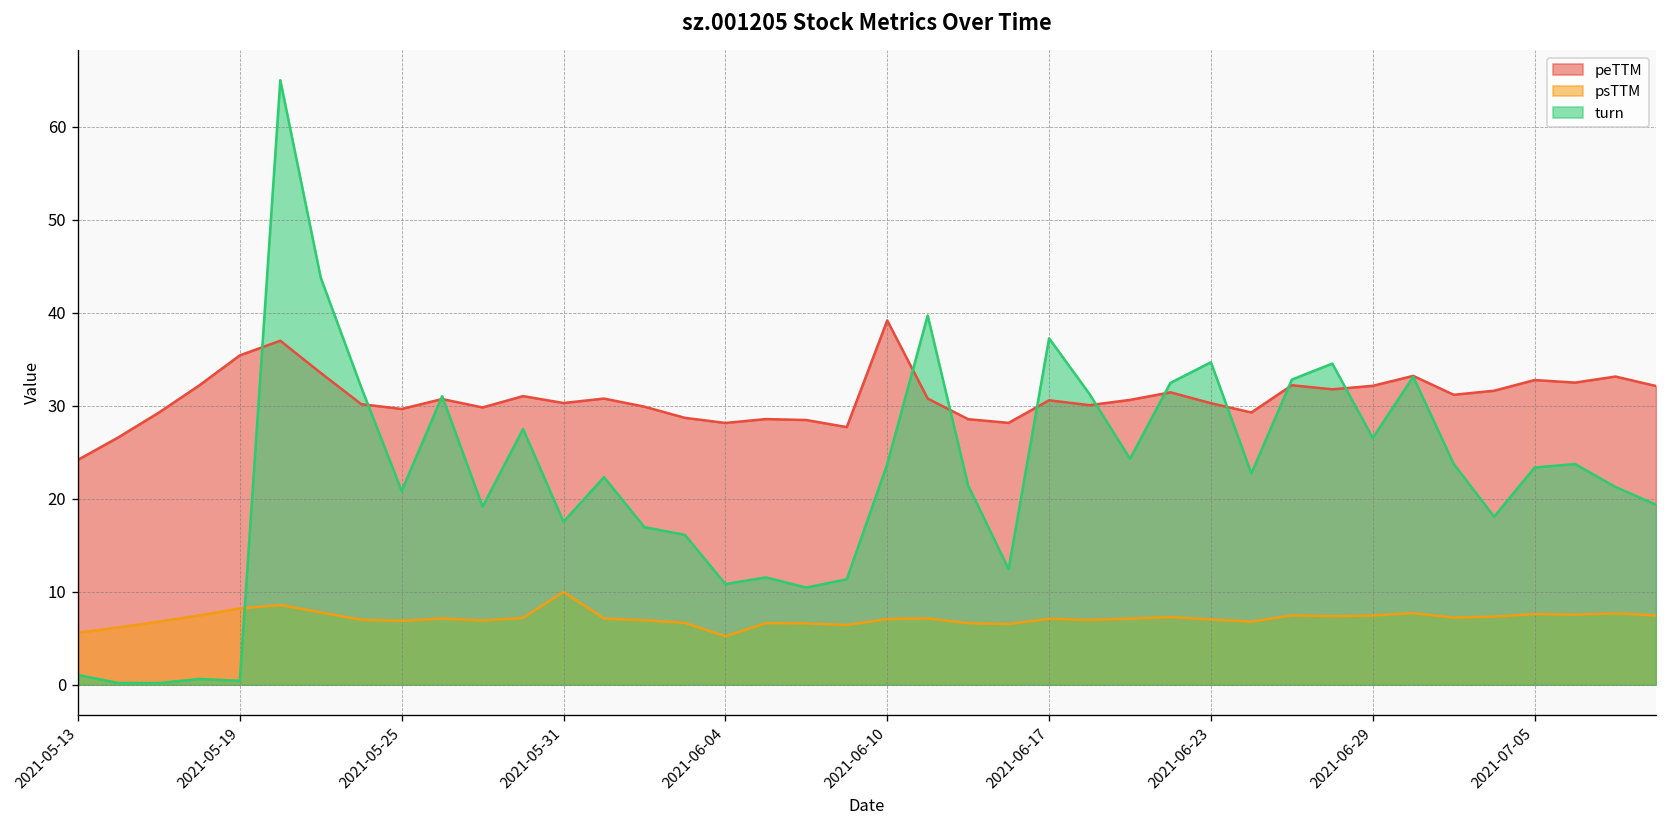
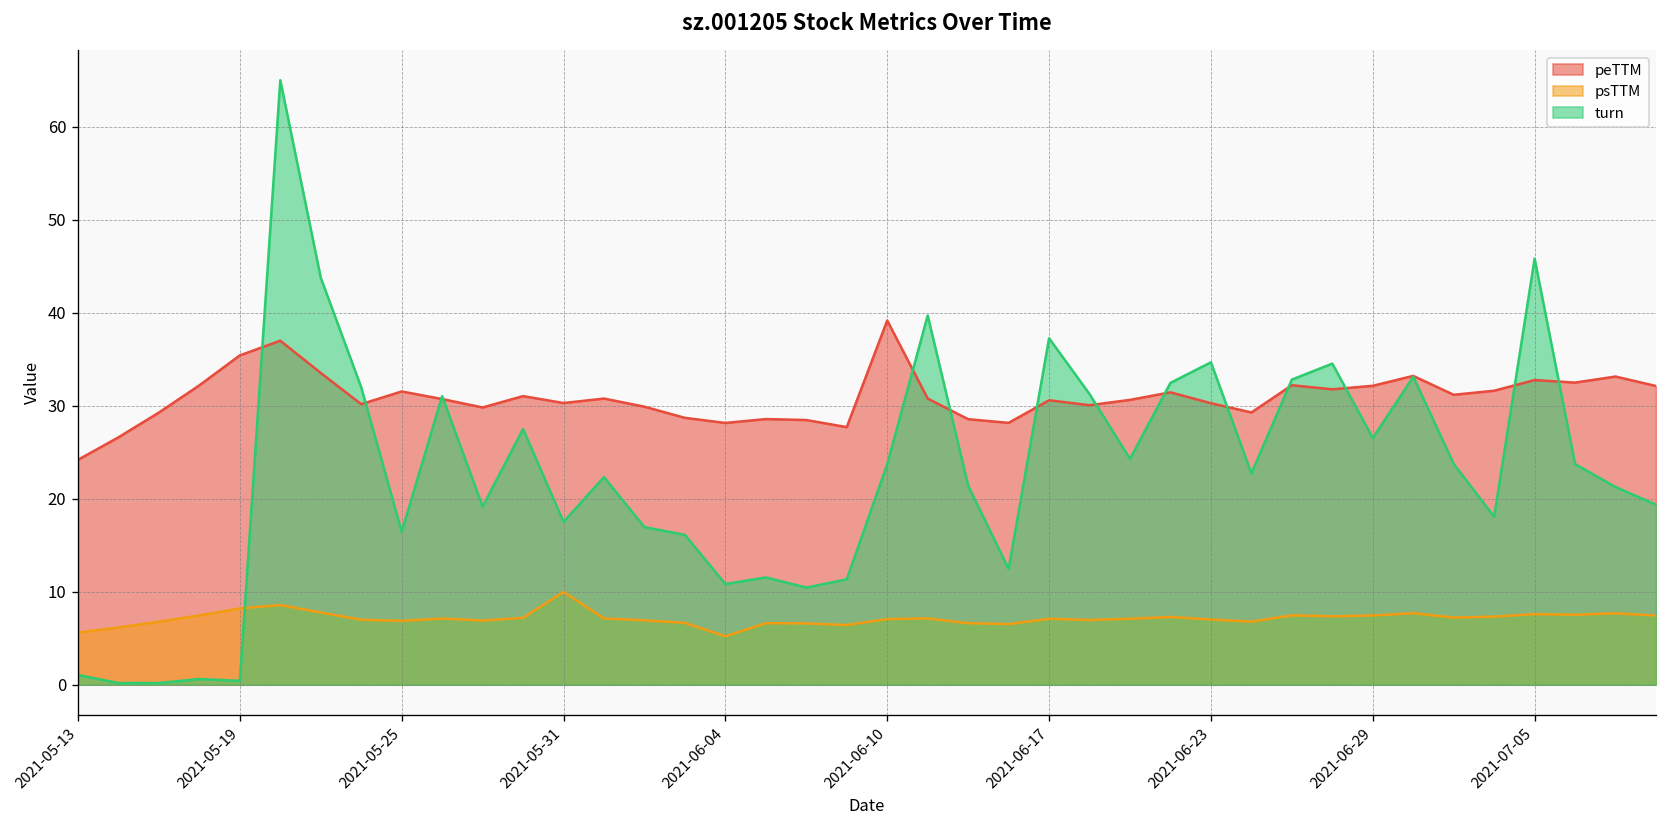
  {
    "peTTM": {
      "2021-05-13": 24,
      "2021-05-19": 35,
-     "2021-05-25": 30,
+     "2021-05-25": 32,
      "2021-05-31": 30,
      "2021-06-04": 28,
      "2021-06-10": 39,
      "2021-06-17": 31,
      "2021-06-23": 30,
      "2021-06-29": 32,
      "2021-07-05": 33
    },
    "psTTM": {
      "2021-05-13": 6,
      "2021-05-19": 8,
      "2021-05-25": 7,
      "2021-05-31": 10,
      "2021-06-04": 5,
      "2021-06-10": 7,
      "2021-06-17": 7,
      "2021-06-23": 7,
      "2021-06-29": 7,
      "2021-07-05": 8
    },
    "turn": {
      "2021-05-13": 1,
      "2021-05-19": 0,
-     "2021-05-25": 21,
+     "2021-05-25": 16,
      "2021-05-31": 18,
      "2021-06-04": 11,
      "2021-06-10": 24,
      "2021-06-17": 37,
      "2021-06-23": 35,
      "2021-06-29": 27,
-     "2021-07-05": 23
+     "2021-07-05": 46
    }
  }
